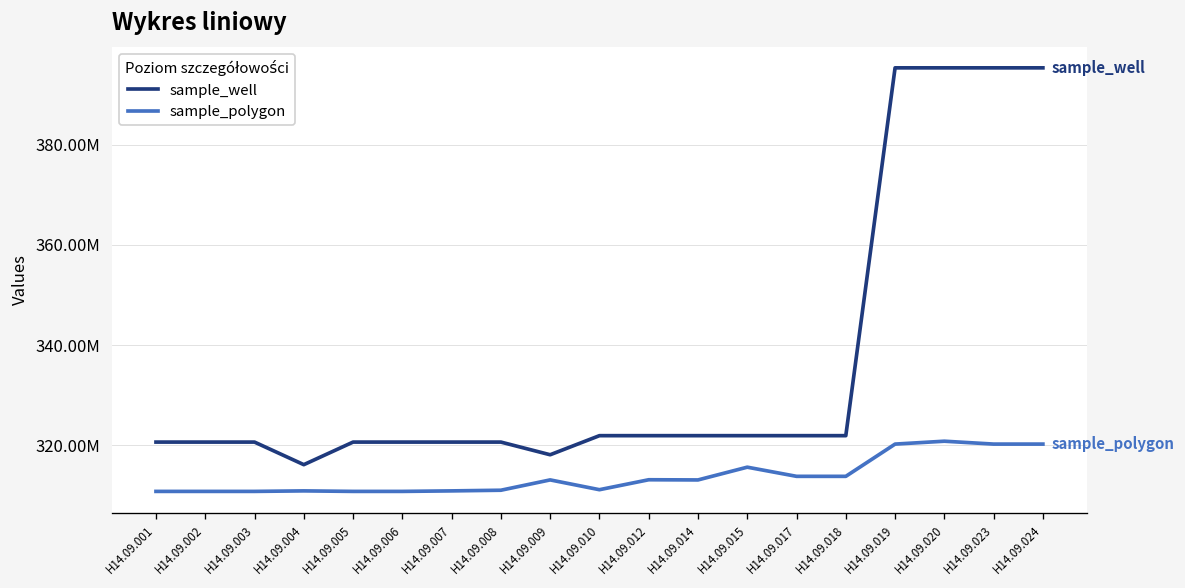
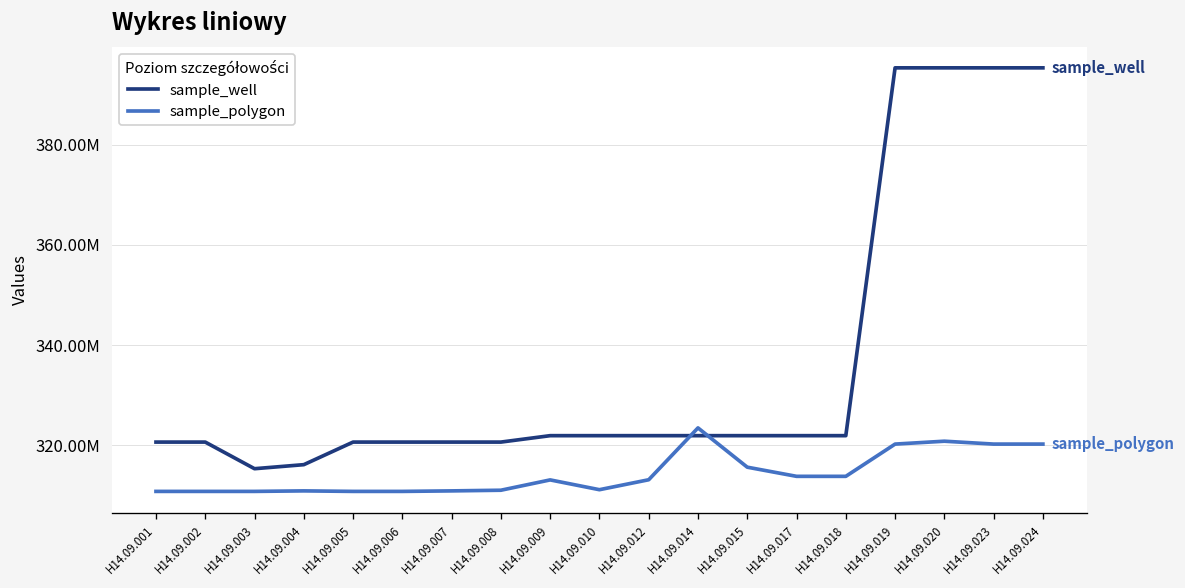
  {
    "sample_well": {
      "H14.09.001": 321000000,
      "H14.09.002": 321000000,
-     "H14.09.003": 321000000,
+     "H14.09.003": 315000000,
      "H14.09.004": 316000000,
      "H14.09.005": 321000000,
      "H14.09.006": 321000000,
      "H14.09.007": 321000000,
      "H14.09.008": 321000000,
-     "H14.09.009": 318000000,
+     "H14.09.009": 322000000,
      "H14.09.010": 322000000,
      "H14.09.012": 322000000,
      "H14.09.014": 322000000,
      "H14.09.015": 322000000,
      "H14.09.017": 322000000,
      "H14.09.018": 322000000,
      "H14.09.019": 395000000,
      "H14.09.020": 395000000,
      "H14.09.023": 395000000,
      "H14.09.024": 395000000
    },
    "sample_polygon": {
      "H14.09.001": 311000000,
      "H14.09.002": 311000000,
      "H14.09.003": 311000000,
      "H14.09.004": 311000000,
      "H14.09.005": 311000000,
      "H14.09.006": 311000000,
      "H14.09.007": 311000000,
      "H14.09.008": 311000000,
      "H14.09.009": 313000000,
      "H14.09.010": 311000000,
      "H14.09.012": 313000000,
-     "H14.09.014": 313000000,
+     "H14.09.014": 323000000,
      "H14.09.015": 316000000,
      "H14.09.017": 314000000,
      "H14.09.018": 314000000,
      "H14.09.019": 320000000,
      "H14.09.020": 321000000,
      "H14.09.023": 320000000,
      "H14.09.024": 320000000
    }
  }
